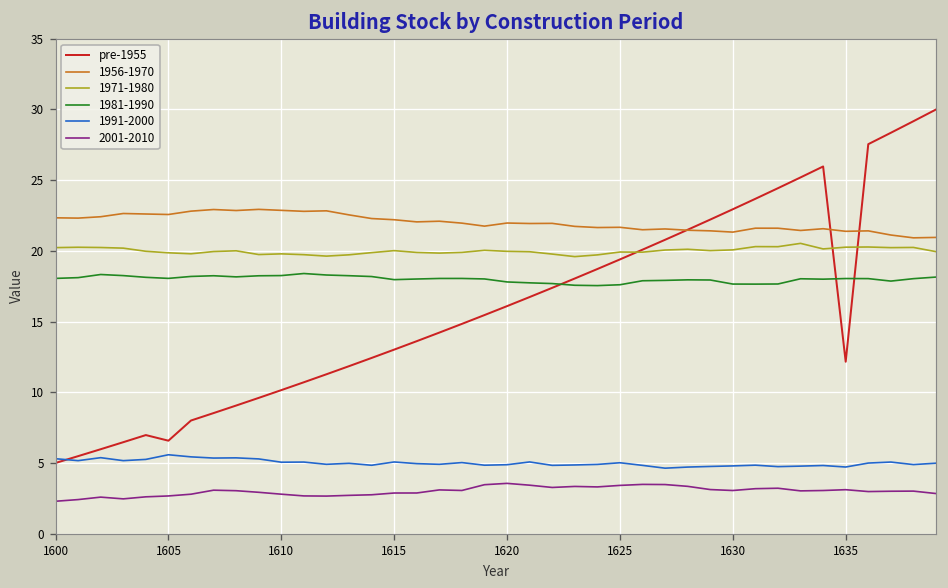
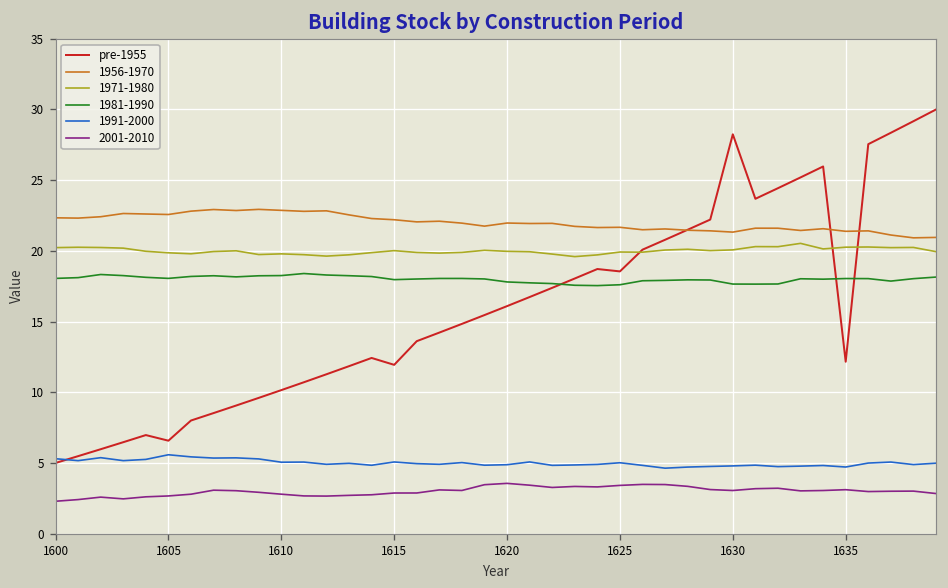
  {
    "pre-1955": {
      "1600": 5.0,
      "1605": 6.6,
      "1610": 10.2,
-     "1615": 13.0,
+     "1615": 11.9,
      "1620": 16.1,
-     "1625": 19.4,
-     "1630": 22.9,
+     "1625": 18.5,
+     "1630": 28.2,
      "1635": 12.2
    },
    "1956-1970": {
      "1600": 22.3,
      "1605": 22.6,
      "1610": 22.9,
      "1615": 22.2,
      "1620": 22.0,
      "1625": 21.7,
      "1630": 21.3,
      "1635": 21.4
    },
    "1971-1980": {
      "1600": 20.2,
      "1605": 19.9,
      "1610": 19.8,
      "1615": 20.0,
      "1620": 20.0,
      "1625": 19.9,
      "1630": 20.1,
      "1635": 20.3
    },
    "1981-1990": {
      "1600": 18.1,
      "1605": 18.1,
      "1610": 18.3,
      "1615": 18.0,
      "1620": 17.8,
      "1625": 17.6,
      "1630": 17.7,
      "1635": 18.0
    },
    "1991-2000": {
      "1600": 5.3,
      "1605": 5.6,
      "1610": 5.1,
      "1615": 5.1,
      "1620": 4.9,
      "1625": 5.0,
      "1630": 4.8,
      "1635": 4.7
    },
    "2001-2010": {
      "1600": 2.3,
      "1605": 2.7,
      "1610": 2.8,
      "1615": 2.9,
      "1620": 3.6,
      "1625": 3.4,
      "1630": 3.1,
      "1635": 3.1
    }
  }
